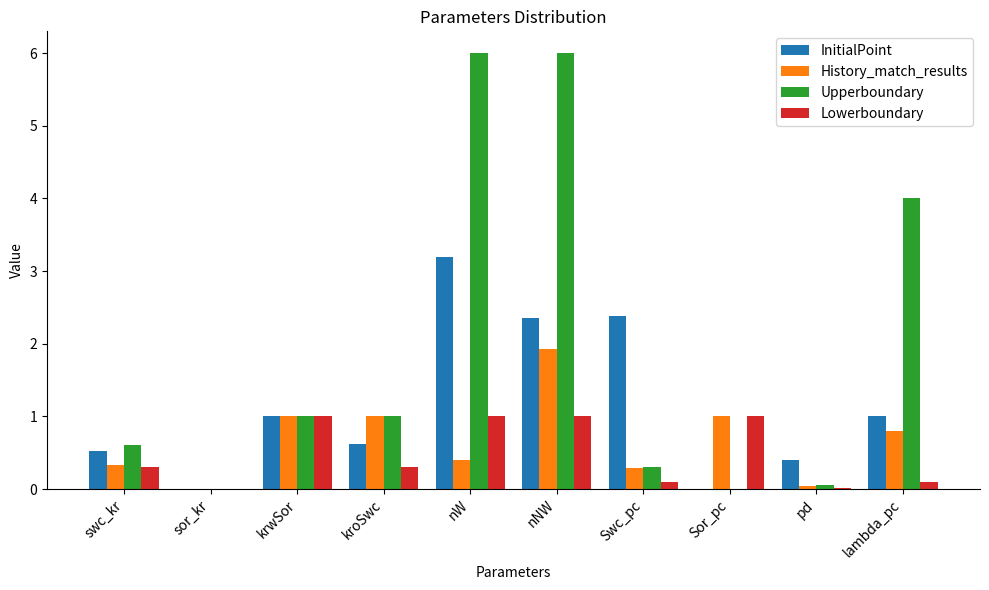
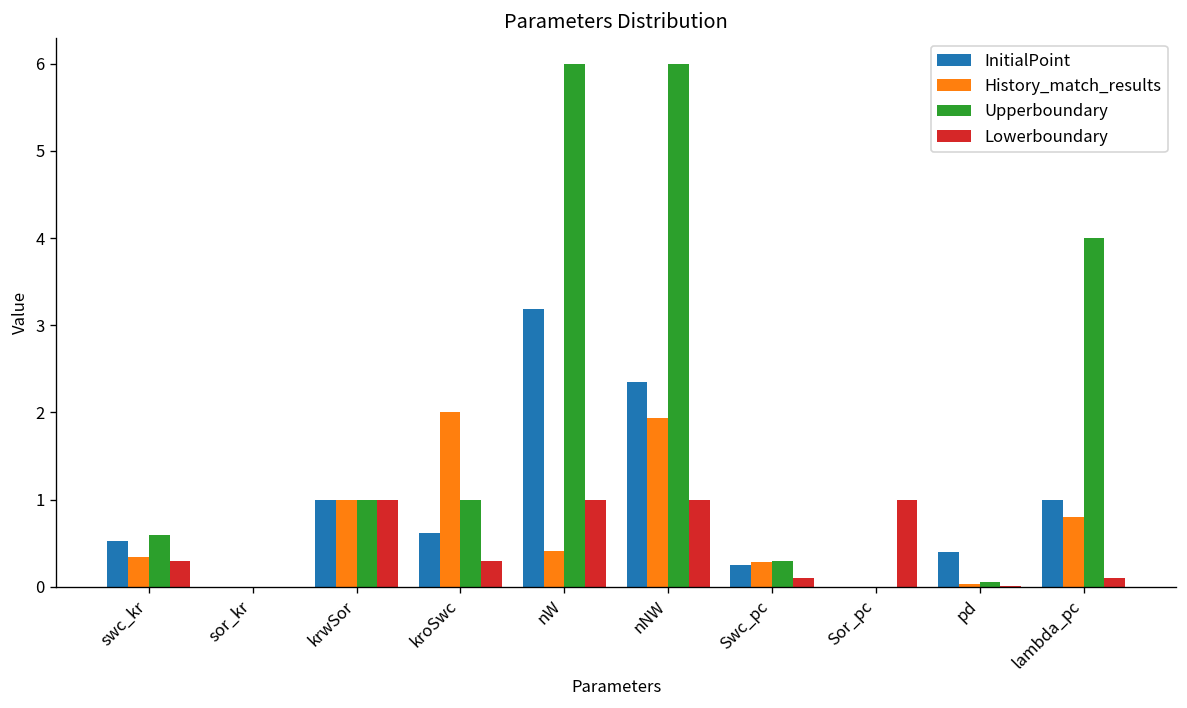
  {
    "InitialPoint": {
      "swc_kr": 0.5,
      "sor_kr": 0.0,
      "krwSor": 1.0,
      "kroSwc": 0.6,
      "nW": 3.2,
      "nNW": 2.4,
-     "Swc_pc": 2.4,
+     "Swc_pc": 0.3,
      "Sor_pc": 0.0,
      "pd": 0.4,
      "lambda_pc": 1.0
    },
    "History_match_results": {
      "swc_kr": 0.3,
      "sor_kr": 0,
      "krwSor": 1,
-     "kroSwc": 1,
+     "kroSwc": 2,
      "nW": 0.4,
      "nNW": 1.9,
      "Swc_pc": 0.3,
-     "Sor_pc": 1,
+     "Sor_pc": 0,
      "pd": 0.0,
      "lambda_pc": 0.8
    },
    "Upperboundary": {
      "swc_kr": 0.6,
      "sor_kr": 0.0,
      "krwSor": 1.0,
      "kroSwc": 1.0,
      "nW": 6.0,
      "nNW": 6.0,
      "Swc_pc": 0.3,
      "Sor_pc": 0.0,
      "pd": 0.1,
      "lambda_pc": 4.0
    },
    "Lowerboundary": {
      "swc_kr": 0.3,
      "sor_kr": 0.0,
      "krwSor": 1.0,
      "kroSwc": 0.3,
      "nW": 1.0,
      "nNW": 1.0,
      "Swc_pc": 0.1,
      "Sor_pc": 1.0,
      "lambda_pc": 0.1
    }
  }
